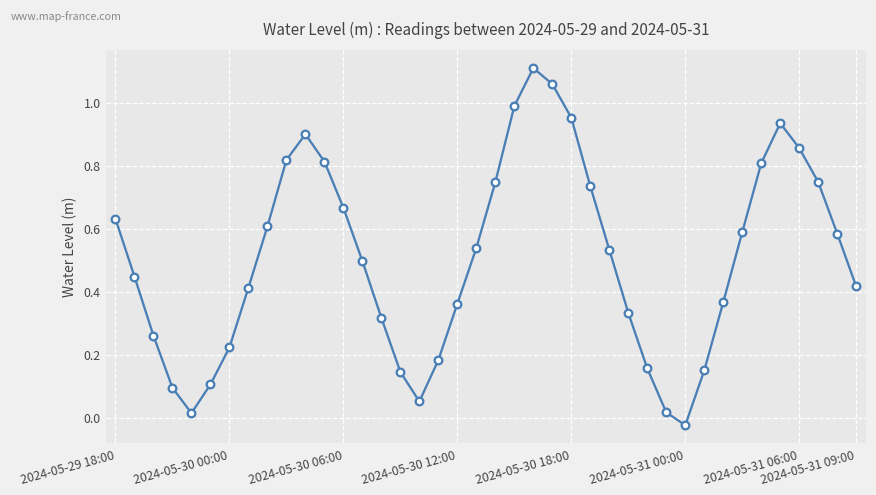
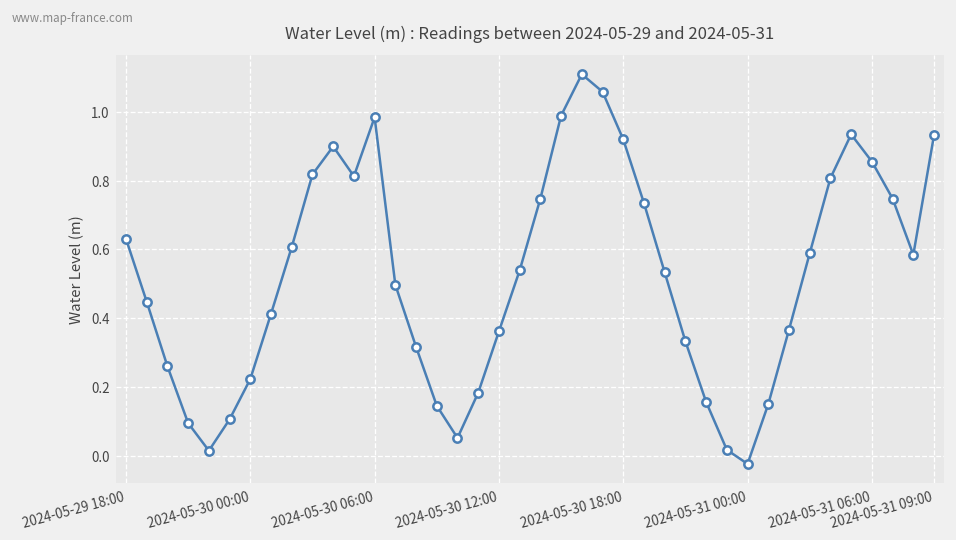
  {
    "2024-05-29 18:00": 0.63,
    "2024-05-30 00:00": 0.22,
-   "2024-05-30 06:00": 0.67,
+   "2024-05-30 06:00": 0.98,
    "2024-05-30 12:00": 0.36,
-   "2024-05-30 18:00": 0.95,
+   "2024-05-30 18:00": 0.92,
    "2024-05-31 00:00": -0.02,
    "2024-05-31 06:00": 0.86,
-   "2024-05-31 09:00": 0.42
+   "2024-05-31 09:00": 0.93
  }
